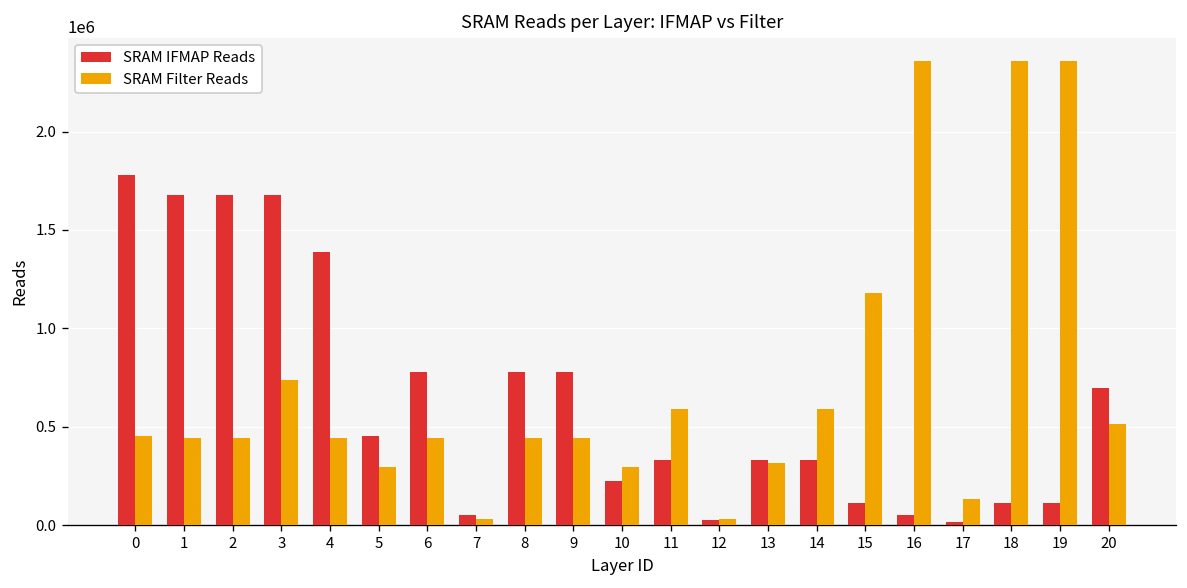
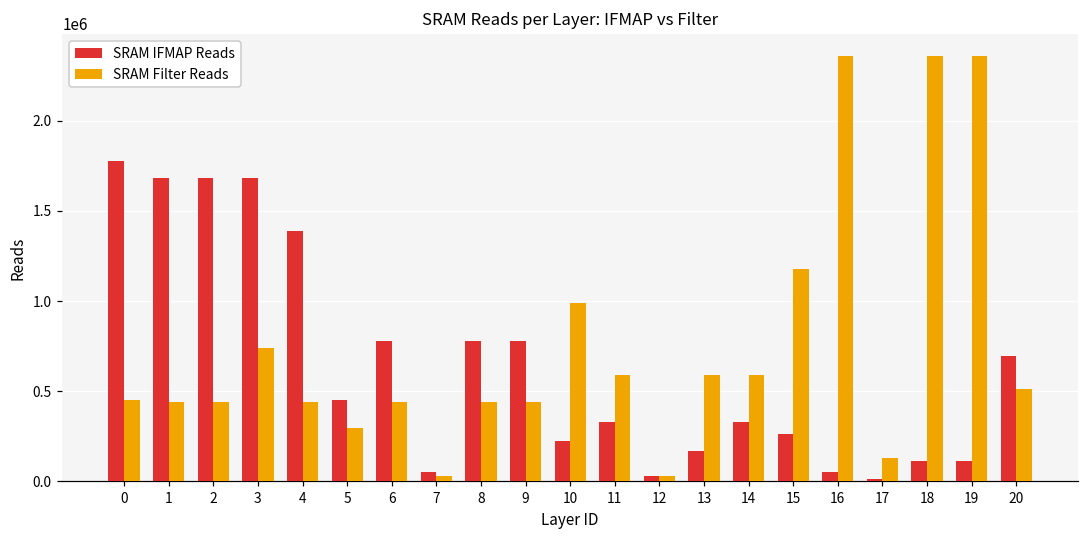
  {
    "SRAM IFMAP Reads": {
      "0": 1780000,
      "1": 1680000,
      "2": 1680000,
      "3": 1680000,
      "4": 1390000,
      "5": 450000,
      "6": 780000,
      "7": 50000,
      "8": 780000,
      "9": 780000,
      "10": 230000,
      "11": 330000,
      "12": 30000,
-     "13": 330000,
+     "13": 170000,
      "14": 330000,
-     "15": 110000,
+     "15": 260000,
      "16": 50000,
      "17": 20000,
      "18": 120000,
      "19": 120000,
      "20": 700000
    },
    "SRAM Filter Reads": {
      "0": 450000,
      "1": 440000,
      "2": 440000,
      "3": 740000,
      "4": 440000,
      "5": 290000,
      "6": 440000,
      "7": 30000,
      "8": 440000,
      "9": 440000,
-     "10": 290000,
+     "10": 990000,
      "11": 590000,
      "12": 30000,
-     "13": 320000,
+     "13": 590000,
      "14": 590000,
      "15": 1180000,
      "16": 2360000,
      "17": 130000,
      "18": 2360000,
      "19": 2360000,
      "20": 510000
    }
  }
